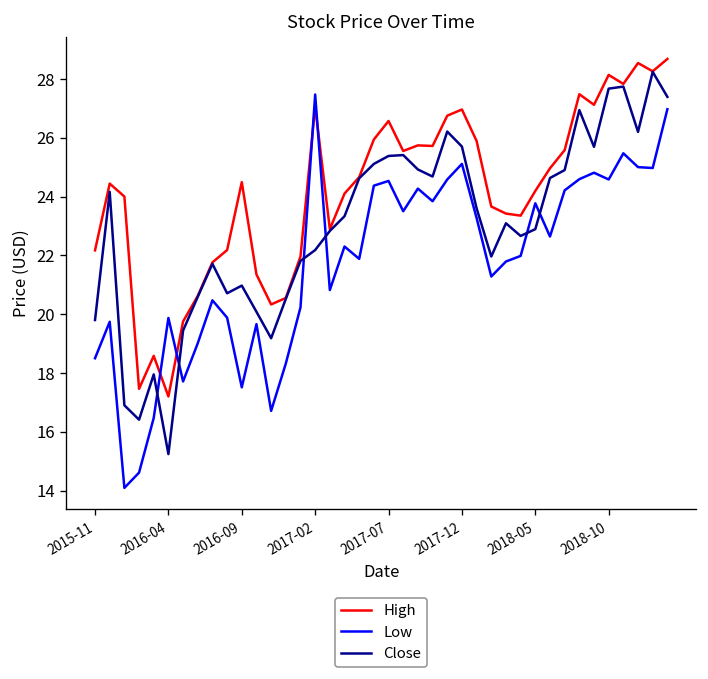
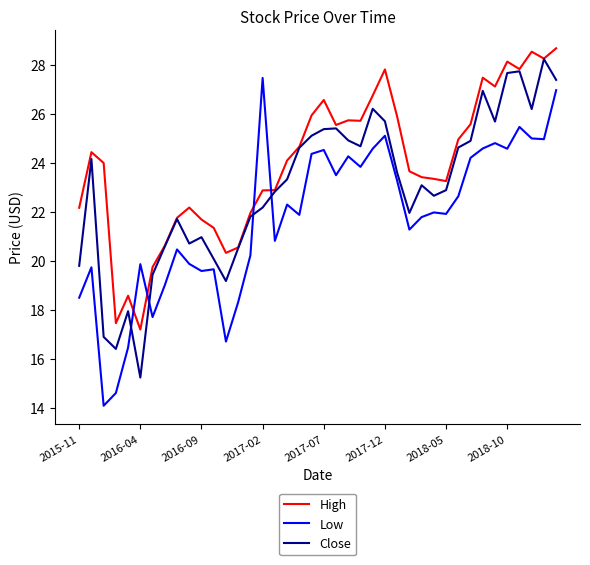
  {
    "High": {
      "2015-11": 22.2,
      "2016-04": 17.2,
-     "2016-09": 24.5,
-     "2017-02": 27.1,
+     "2016-09": 21.7,
+     "2017-02": 22.9,
      "2017-07": 26.6,
-     "2017-12": 27.0,
-     "2018-05": 24.2,
+     "2017-12": 27.8,
+     "2018-05": 23.3,
      "2018-10": 28.1
    },
    "Low": {
      "2015-11": 18.5,
      "2016-04": 19.9,
-     "2016-09": 17.5,
+     "2016-09": 19.6,
      "2017-02": 27.5,
      "2017-07": 24.5,
      "2017-12": 25.1,
-     "2018-05": 23.8,
+     "2018-05": 21.9,
      "2018-10": 24.6
    },
    "Close": {
      "2015-11": 19.8,
      "2016-04": 15.2,
      "2016-09": 21.0,
      "2017-02": 22.2,
      "2017-07": 25.4,
      "2017-12": 25.7,
      "2018-05": 22.9,
      "2018-10": 27.7
    }
  }
